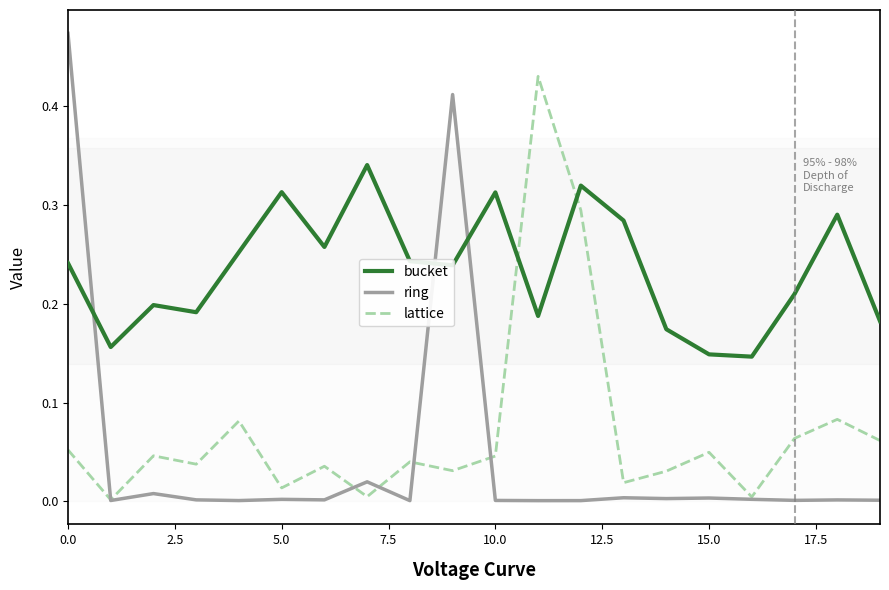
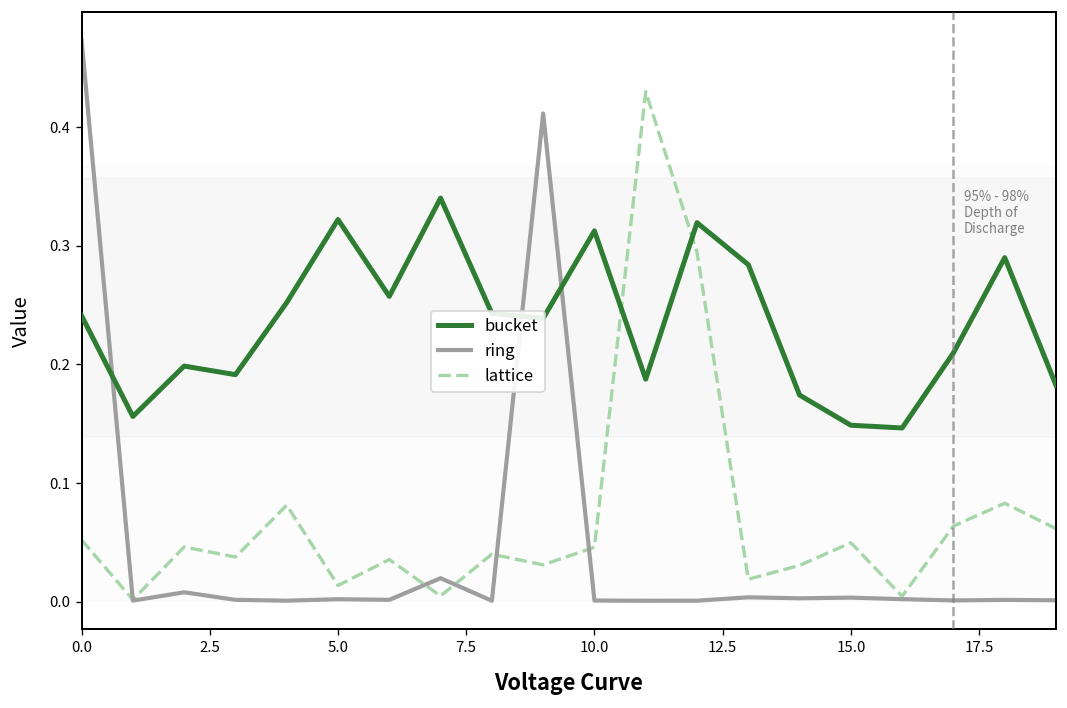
  {
    "bucket": {
      "0.0": 0.24,
-     "5.0": 0.31,
+     "5.0": 0.32,
      "10.0": 0.31,
      "15.0": 0.15
    }
  }
